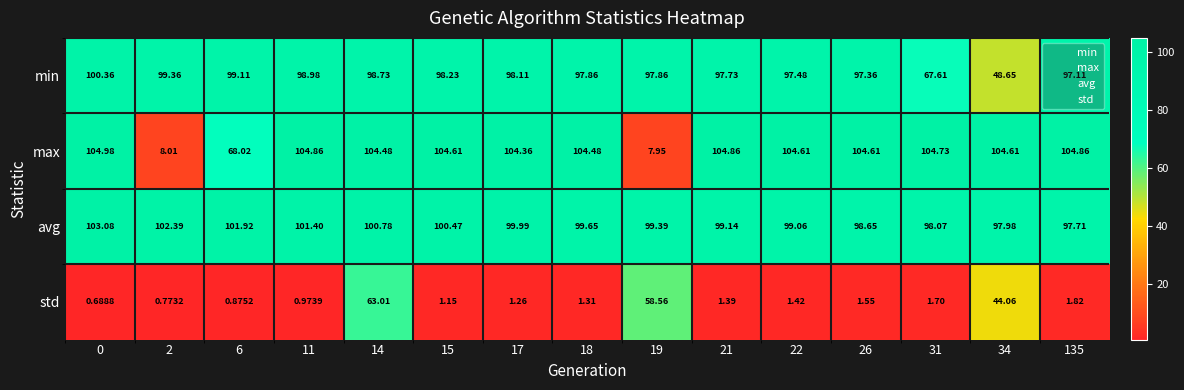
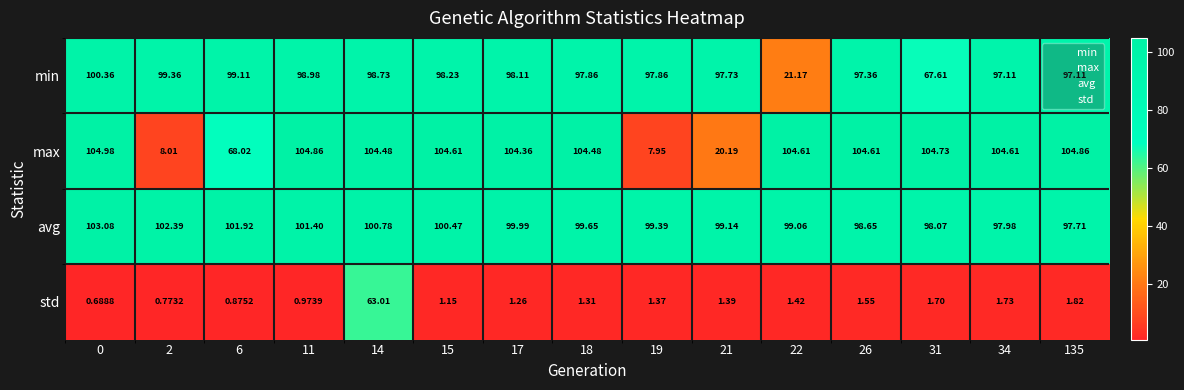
  {
    "min": {
      "0": 100.36,
      "2": 99.36,
      "6": 99.11,
      "11": 98.98,
      "14": 98.73,
      "15": 98.23,
      "17": 98.11,
      "18": 97.86,
      "19": 97.86,
      "21": 97.73,
-     "22": 97.48,
+     "22": 21.17,
      "26": 97.36,
      "31": 67.61,
-     "34": 48.65
+     "34": 97.11
    },
    "max": {
      "0": 104.98,
      "2": 8.01,
      "6": 68.02,
      "11": 104.86,
      "14": 104.48,
      "15": 104.61,
      "17": 104.36,
      "18": 104.48,
      "19": 7.95,
-     "21": 104.86,
+     "21": 20.19,
      "22": 104.61,
      "26": 104.61,
      "31": 104.73,
      "34": 104.61,
      "135": 104.86
    },
    "avg": {
      "0": 103.08,
      "2": 102.39,
      "6": 101.92,
      "11": 101.40,
      "14": 100.78,
      "15": 100.47,
      "17": 99.99,
      "18": 99.65,
      "19": 99.39,
      "21": 99.14,
      "22": 99.06,
      "26": 98.65,
      "31": 98.07,
      "34": 97.98,
      "135": 97.71
    },
    "std": {
      "0": 0.6888,
      "2": 0.7732,
      "6": 0.8752,
      "11": 0.9739,
      "14": 63.01,
      "15": 1.15,
      "17": 1.26,
      "18": 1.31,
-     "19": 58.56,
+     "19": 1.37,
      "21": 1.39,
      "22": 1.42,
      "26": 1.55,
      "31": 1.70,
-     "34": 44.06,
+     "34": 1.73,
      "135": 1.82
    }
  }
